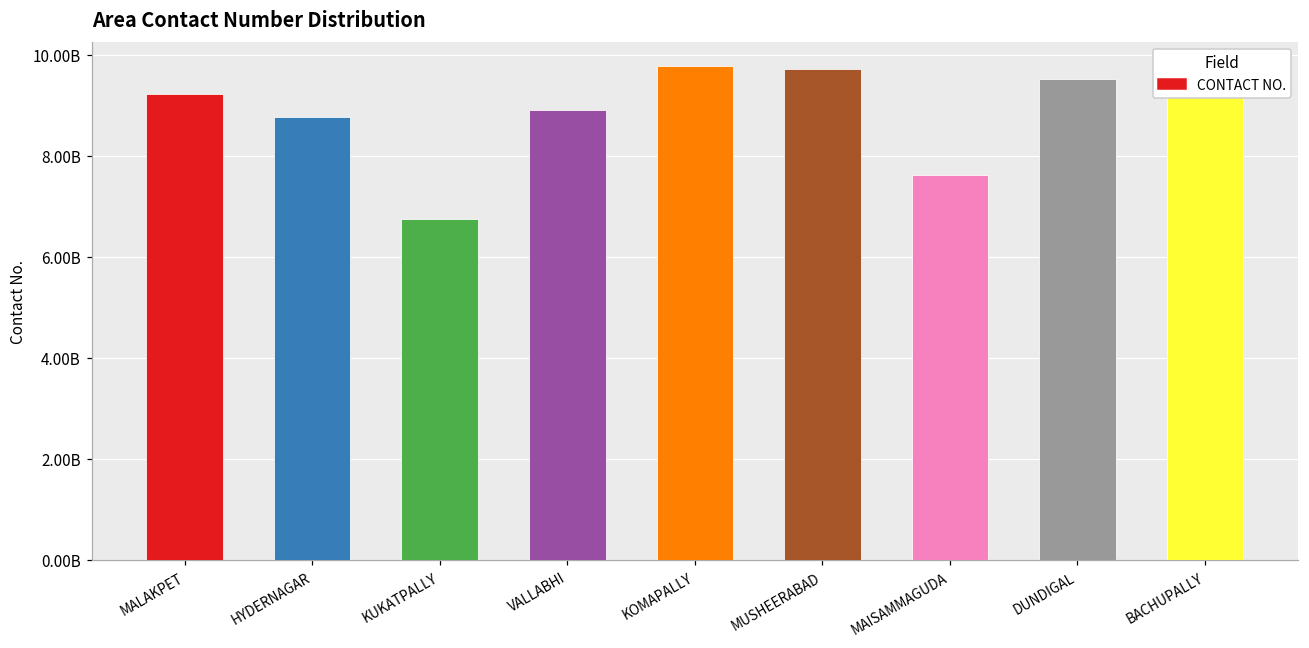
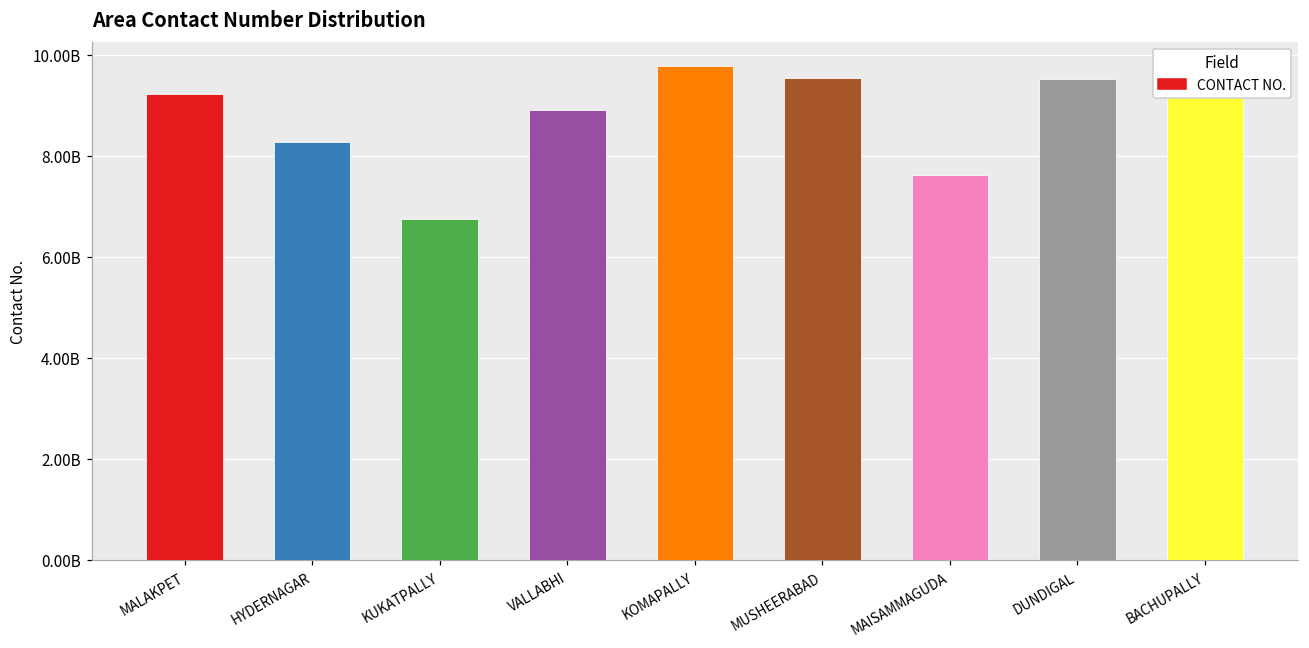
  {
    "MALAKPET": 9200000000,
-   "HYDERNAGAR": 8800000000,
+   "HYDERNAGAR": 8300000000,
    "KUKATPALLY": 6800000000,
    "VALLABHI": 8900000000,
    "KOMAPALLY": 9800000000,
-   "MUSHEERABAD": 9700000000,
+   "MUSHEERABAD": 9500000000,
    "MAISAMMAGUDA": 7600000000,
    "DUNDIGAL": 9500000000
  }
